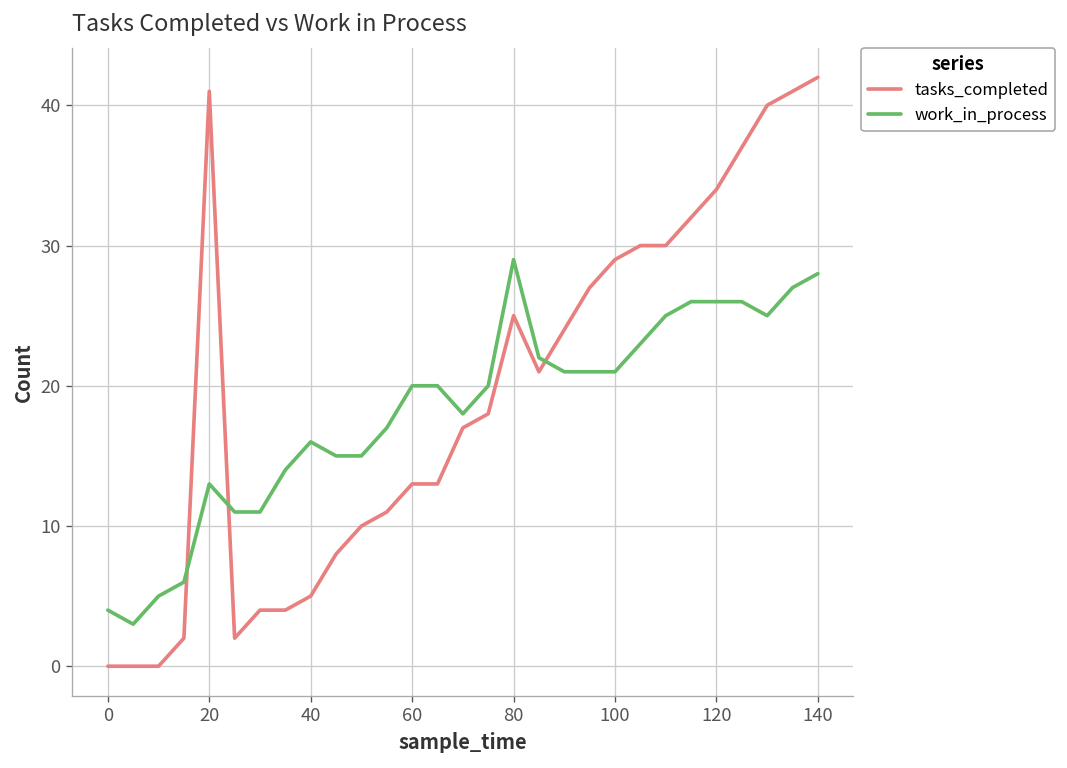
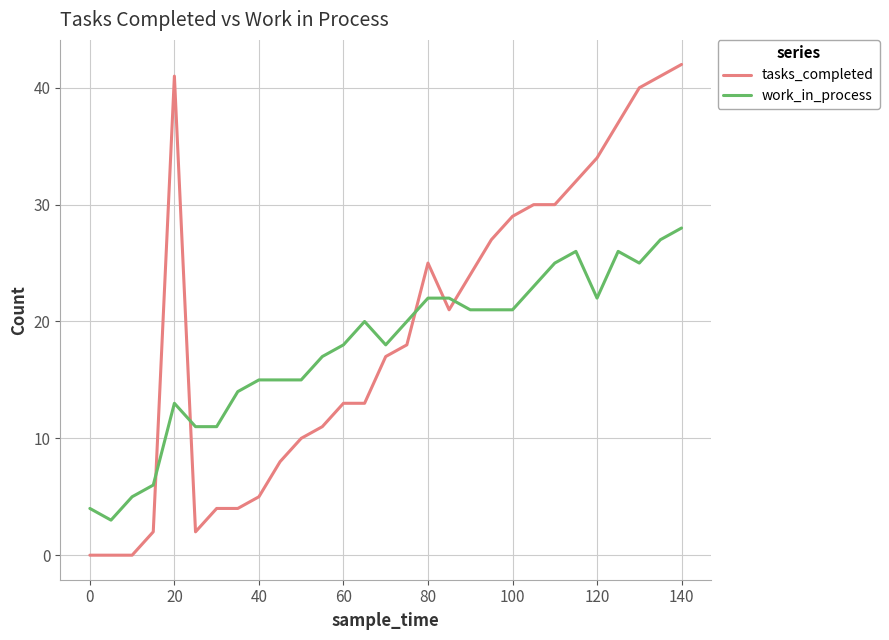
  {
    "tasks_completed": {
      "0": 0,
      "20": 41,
      "40": 5,
      "60": 13,
      "80": 25,
      "100": 29,
      "120": 34,
      "140": 42
    },
    "work_in_process": {
      "0": 4,
      "20": 13,
-     "40": 16,
-     "60": 20,
-     "80": 29,
+     "40": 15,
+     "60": 18,
+     "80": 22,
      "100": 21,
-     "120": 26,
+     "120": 22,
      "140": 28
    }
  }
